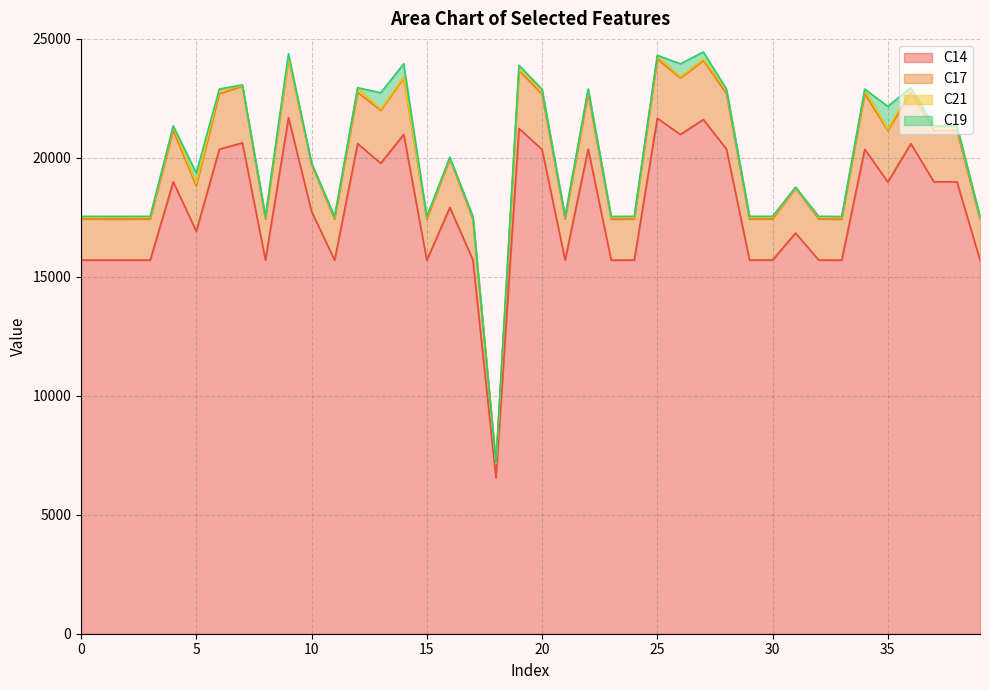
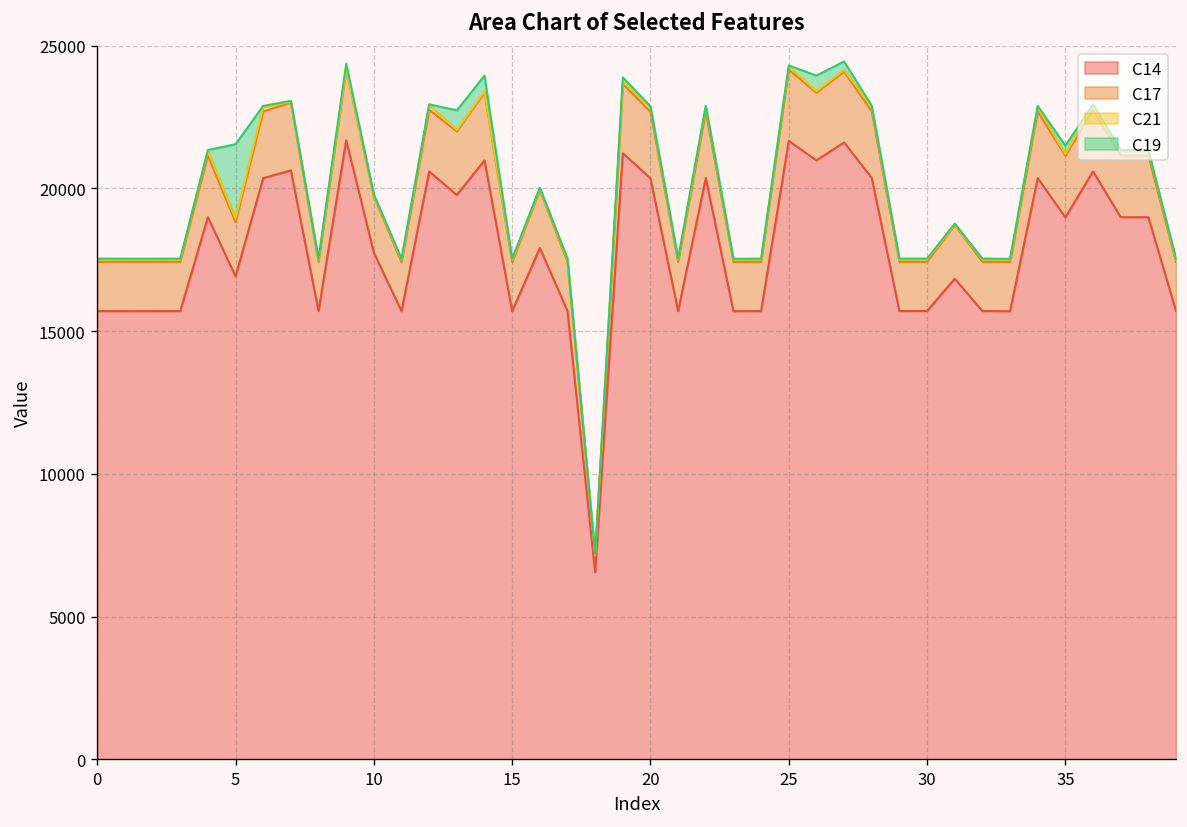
  {
    "C19": {
-     "5": 400,
-     "35": 1000
+     "5": 2600,
+     "35": 300
    }
  }
